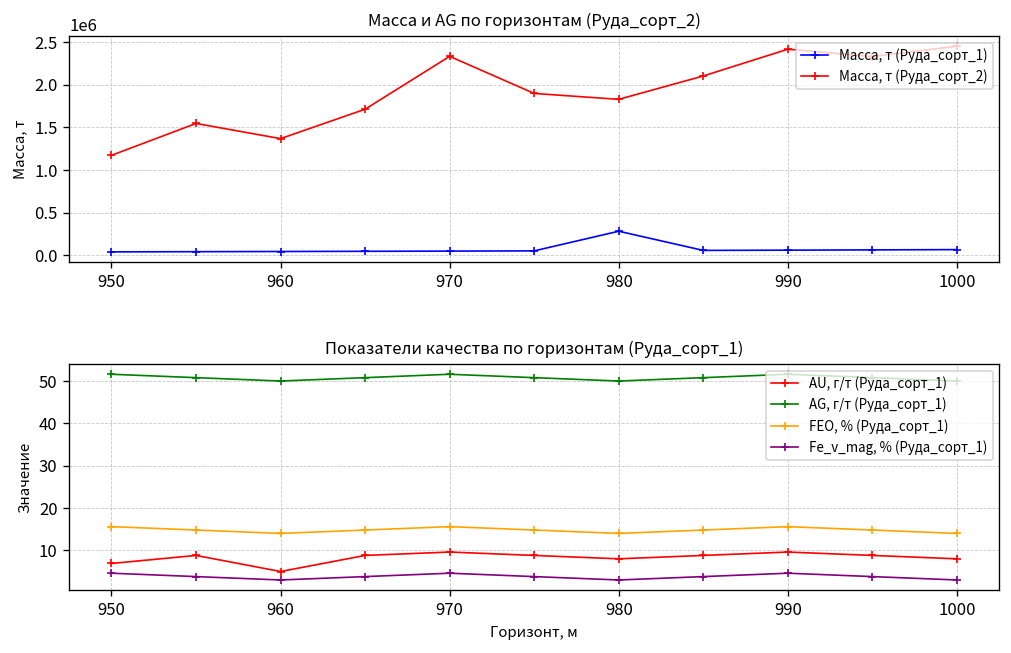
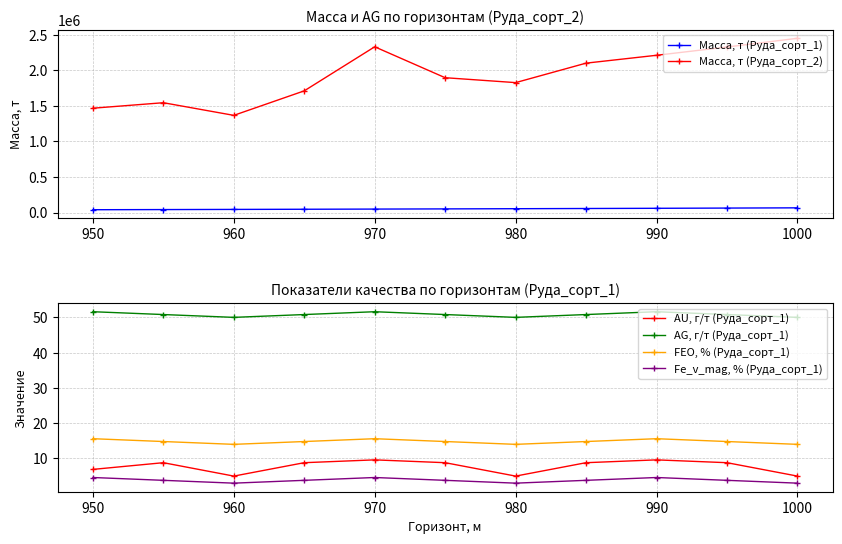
  {
    "Масса и AG по горизонтам (Руда_сорт_2)": {
      "Масса, т (Руда_сорт_1)": {
        "950": 0,
        "960": 0,
        "970": 0,
-       "980": 300000,
+       "980": 100000,
        "990": 100000,
        "1000": 100000
      },
      "Масса, т (Руда_сорт_2)": {
-       "950": 1200000,
+       "950": 1500000,
        "960": 1400000,
        "970": 2300000,
        "980": 1800000,
-       "990": 2400000
+       "990": 2200000
      }
    },
    "Показатели качества по горизонтам (Руда_сорт_1)": {
      "AU, г/т (Руда_сорт_1)": {
        "950": 7,
        "960": 5,
        "970": 10,
-       "980": 8,
+       "980": 5,
        "990": 10,
-       "1000": 8
+       "1000": 5
      },
      "AG, г/т (Руда_сорт_1)": {
        "950": 52,
        "960": 50,
        "970": 52,
        "980": 50
      },
      "FEO, % (Руда_сорт_1)": {
        "950": 16,
        "960": 14,
        "970": 16,
        "980": 14,
        "990": 16,
        "1000": 14
      },
      "Fe_v_mag, % (Руда_сорт_1)": {
        "950": 5,
        "960": 3,
        "970": 5,
        "980": 3,
        "990": 5,
        "1000": 3
      }
    }
  }
